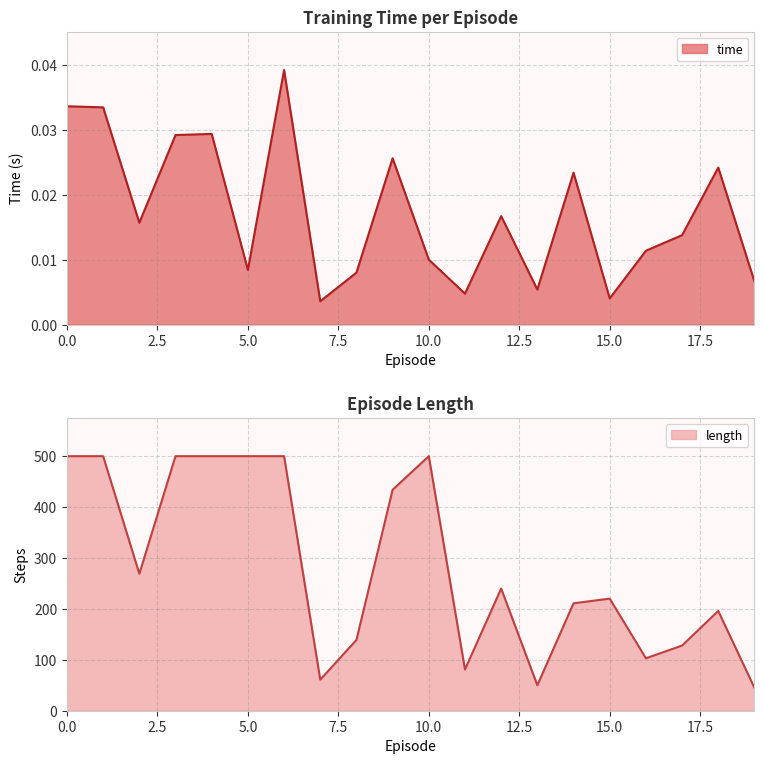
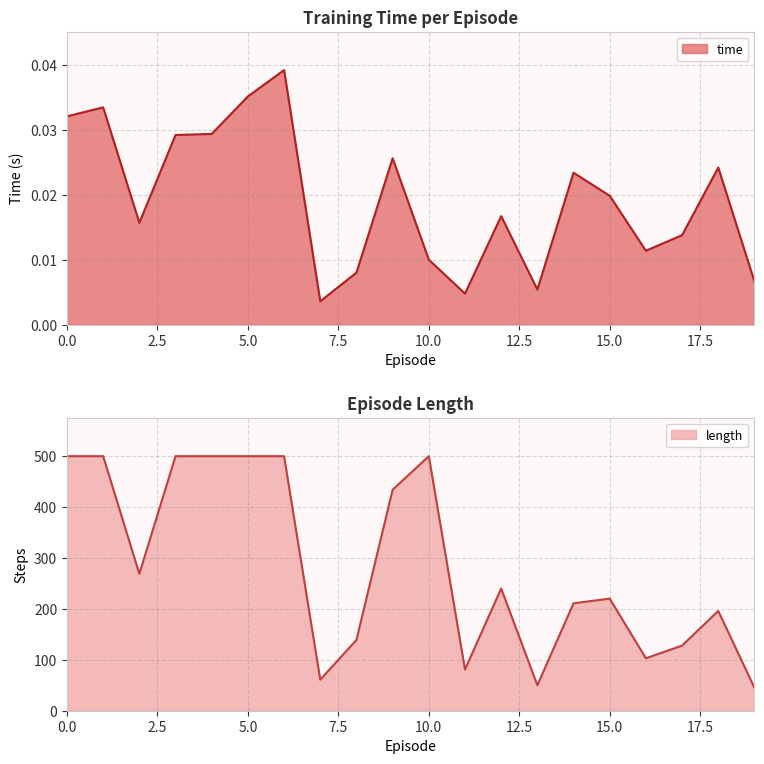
  {
    "Training Time per Episode": {
-     "0.0": 0.034,
-     "5.0": 0.008,
+     "0.0": 0.032,
+     "5.0": 0.035,
      "10.0": 0.010,
-     "15.0": 0.004
+     "15.0": 0.020
    },
    "Episode Length": {
      "0.0": 500,
      "5.0": 500,
      "10.0": 500,
      "15.0": 220
    }
  }
